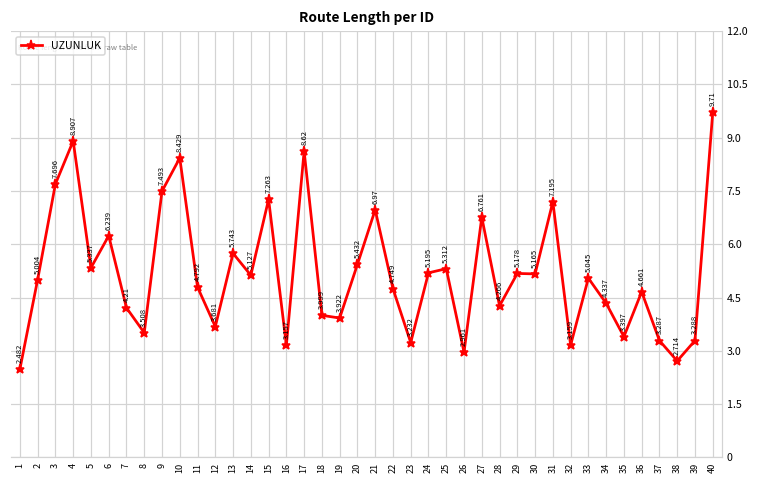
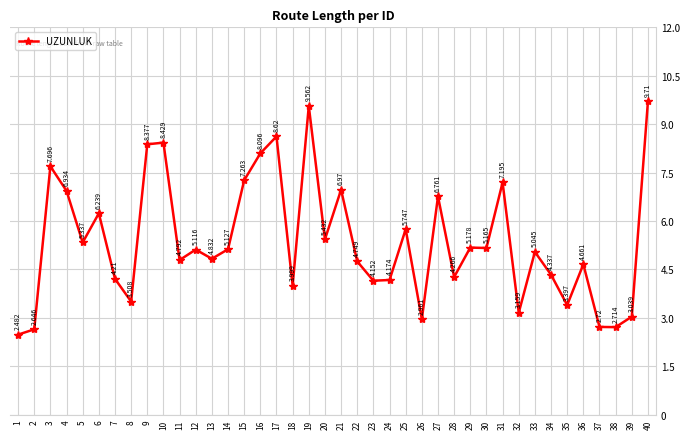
  {
    "1": 2.482,
-   "2": 5.004,
+   "2": 2.646,
    "3": 7.696,
-   "4": 8.907,
+   "4": 6.934,
    "5": 5.337,
    "6": 6.239,
    "7": 4.21,
    "8": 3.508,
-   "9": 7.493,
+   "9": 8.377,
    "10": 8.429,
    "11": 4.792,
-   "12": 3.681,
-   "13": 5.743,
+   "12": 5.116,
+   "13": 4.832,
    "14": 5.127,
    "15": 7.263,
-   "16": 3.157,
+   "16": 8.096,
    "17": 8.62,
    "18": 3.999,
-   "19": 3.922,
+   "19": 9.562,
    "20": 5.432,
    "21": 6.97,
    "22": 4.749,
-   "23": 3.232,
-   "24": 5.195,
-   "25": 5.312,
+   "23": 4.152,
+   "24": 4.174,
+   "25": 5.747,
    "26": 2.961,
    "27": 6.761,
    "28": 4.266,
    "29": 5.178,
    "30": 5.165,
    "31": 7.195,
    "32": 3.159,
    "33": 5.045,
    "34": 4.337,
    "35": 3.397,
    "36": 4.661,
-   "37": 3.287,
+   "37": 2.72,
    "38": 2.714,
-   "39": 3.288,
+   "39": 3.039,
    "40": 9.71
  }
